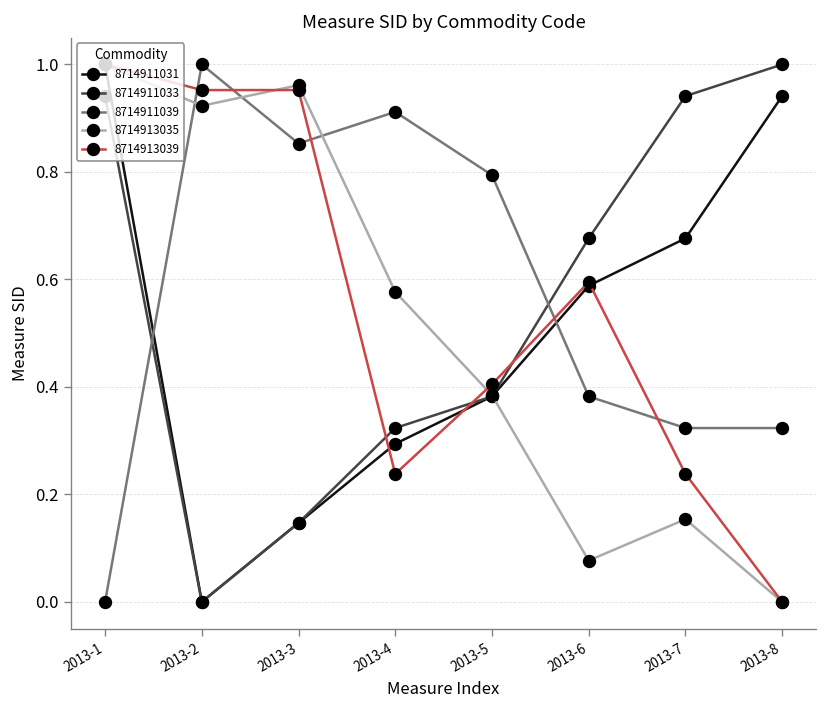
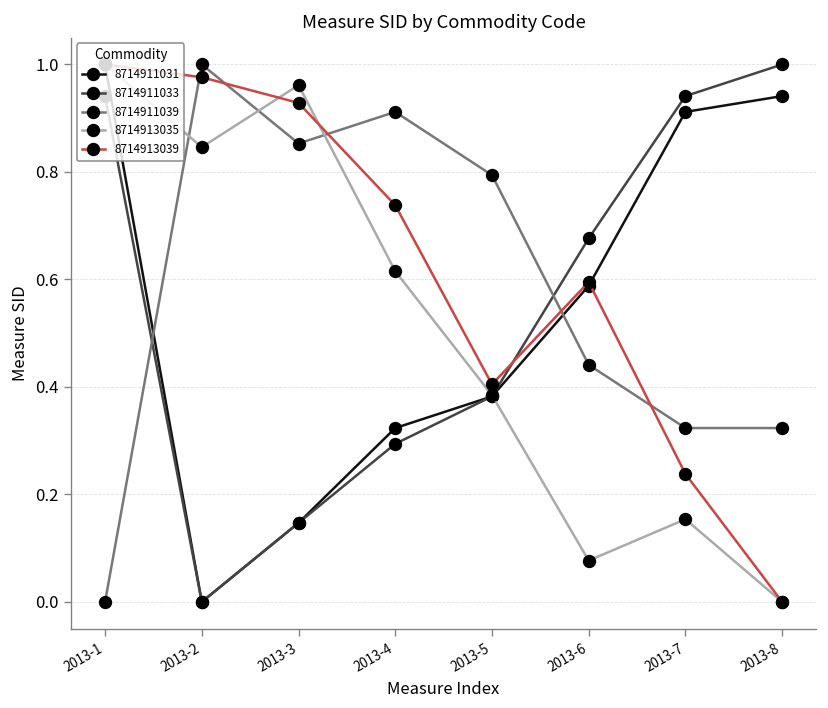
  {
    "8714911031": {
-     "2013-4": 0.29,
+     "2013-4": 0.32,
      "2013-6": 0.59,
-     "2013-7": 0.68,
+     "2013-7": 0.91,
      "2013-8": 0.94
    },
    "8714911033": {
-     "2013-4": 0.32,
+     "2013-4": 0.29,
      "2013-6": 0.68,
      "2013-7": 0.94,
      "2013-8": 1.00
    },
    "8714911039": {
      "2013-1": 0.00,
      "2013-2": 1.00,
      "2013-3": 0.85,
      "2013-4": 0.91,
      "2013-5": 0.79,
-     "2013-6": 0.38,
+     "2013-6": 0.44,
      "2013-7": 0.32,
      "2013-8": 0.32
    },
    "8714913035": {
-     "2013-2": 0.92,
+     "2013-2": 0.85,
      "2013-3": 0.96,
-     "2013-4": 0.58,
+     "2013-4": 0.62,
      "2013-6": 0.08,
      "2013-7": 0.15
    },
    "8714913039": {
-     "2013-2": 0.95,
-     "2013-3": 0.95,
-     "2013-4": 0.24,
+     "2013-2": 0.98,
+     "2013-3": 0.93,
+     "2013-4": 0.74,
      "2013-5": 0.40,
      "2013-6": 0.60,
      "2013-7": 0.24
    }
  }
